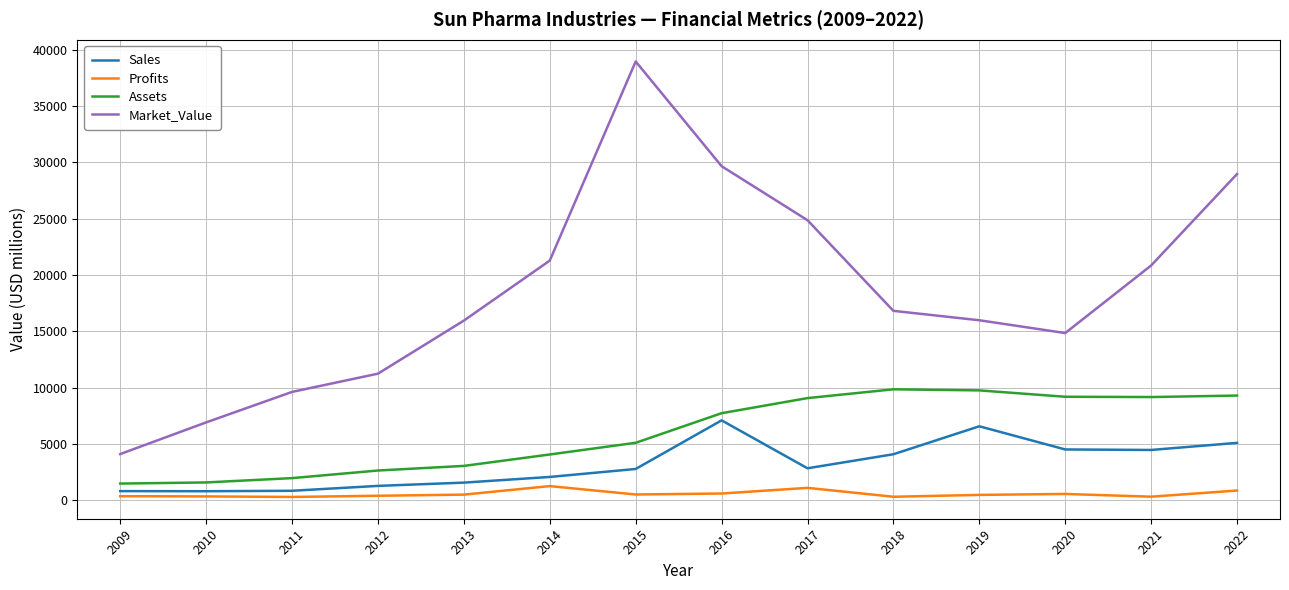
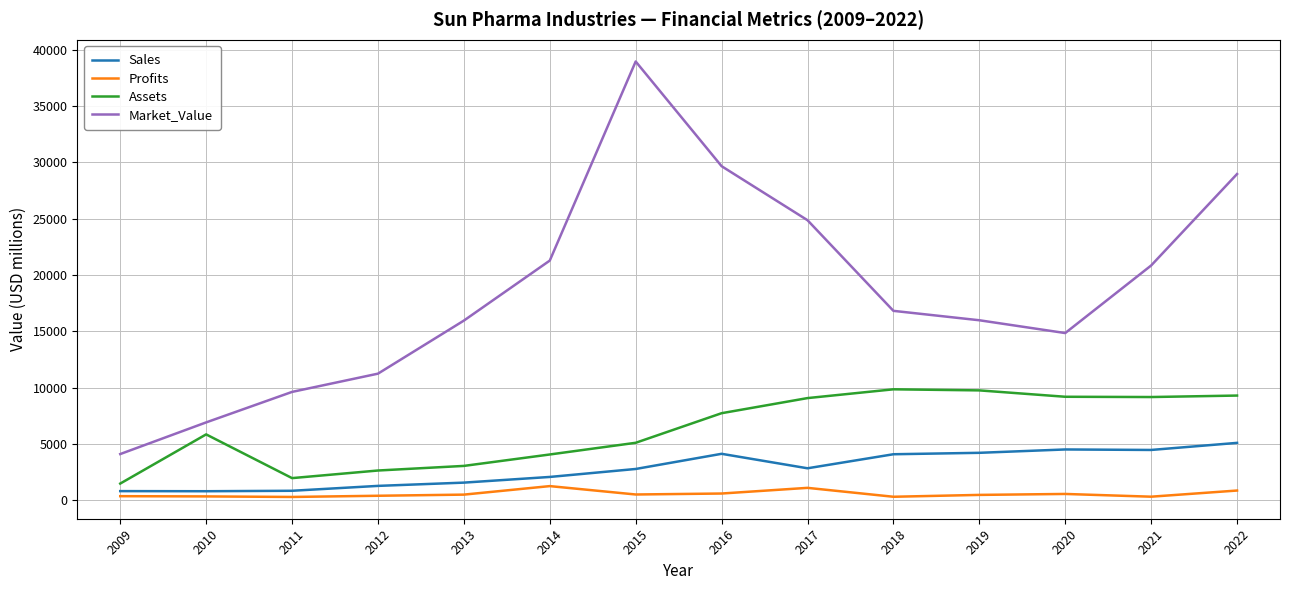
  {
    "Sales": {
      "2009": 800,
      "2010": 800,
      "2011": 900,
      "2012": 1300,
      "2013": 1600,
      "2014": 2100,
      "2015": 2800,
-     "2016": 7100,
+     "2016": 4100,
      "2017": 2800,
      "2018": 4100,
-     "2019": 6600,
+     "2019": 4200,
      "2020": 4500,
      "2021": 4500,
      "2022": 5100
    },
    "Profits": {
      "2009": 400,
      "2010": 400,
      "2011": 300,
      "2012": 400,
      "2013": 500,
      "2014": 1300,
      "2015": 500,
      "2016": 600,
      "2017": 1100,
      "2018": 300,
      "2019": 500,
      "2020": 600,
      "2021": 300,
      "2022": 900
    },
    "Assets": {
      "2009": 1500,
-     "2010": 1600,
+     "2010": 5900,
      "2011": 2000,
      "2012": 2600,
      "2013": 3100,
      "2014": 4100,
      "2015": 5100,
      "2016": 7700,
      "2017": 9100,
      "2018": 9900,
      "2019": 9800,
      "2020": 9200,
      "2021": 9200,
      "2022": 9300
    },
    "Market_Value": {
      "2009": 4100,
      "2010": 6900,
      "2011": 9600,
      "2012": 11200,
      "2013": 16000,
      "2014": 21300,
      "2015": 39000,
      "2016": 29700,
      "2017": 24900,
      "2018": 16800,
      "2019": 16000,
      "2020": 14900,
      "2021": 20800,
      "2022": 29000
    }
  }
